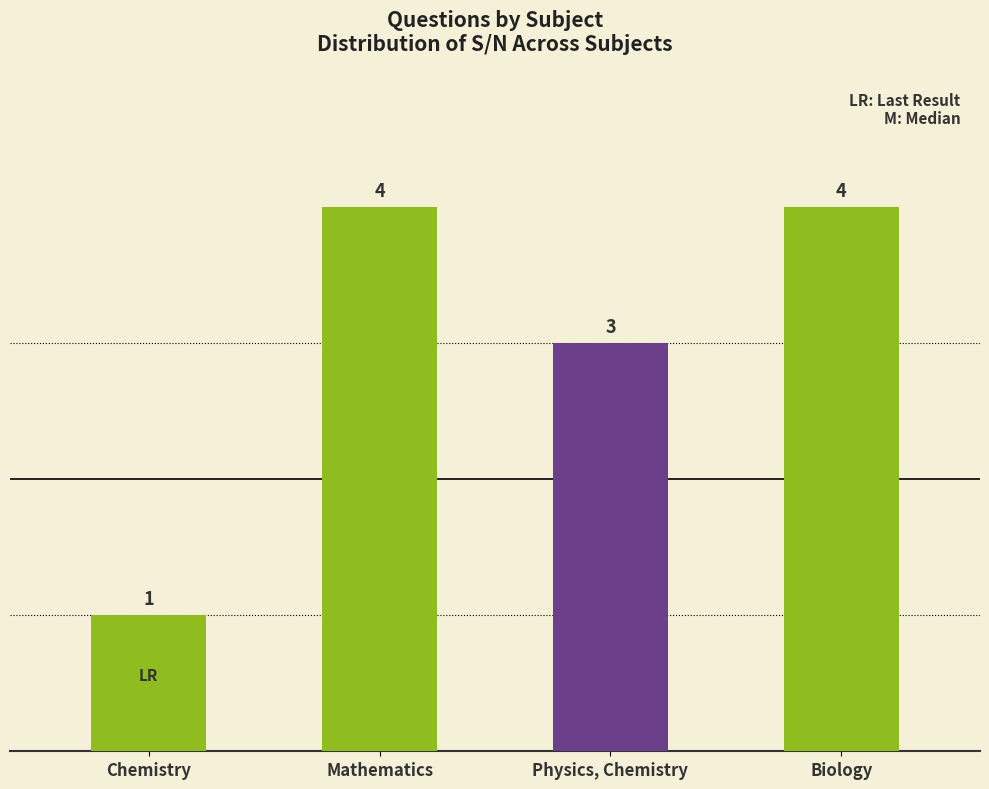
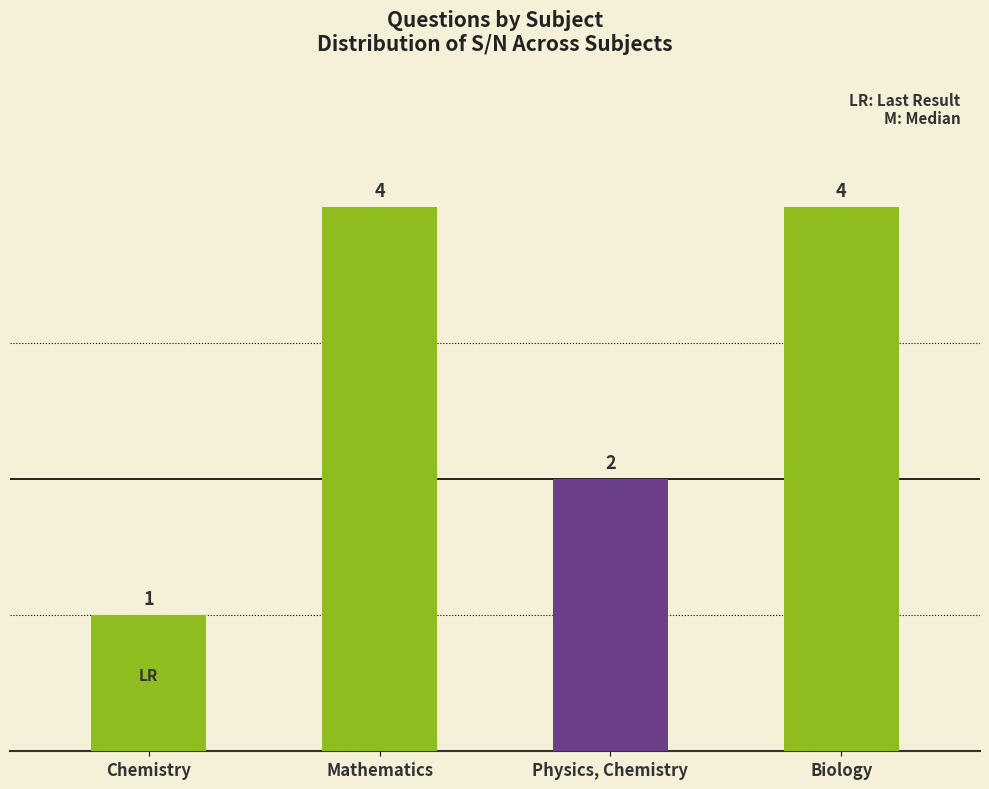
  {
    "Chemistry": 1,
    "Mathematics": 4,
-   "Physics, Chemistry": 3,
+   "Physics, Chemistry": 2,
    "Biology": 4
  }
